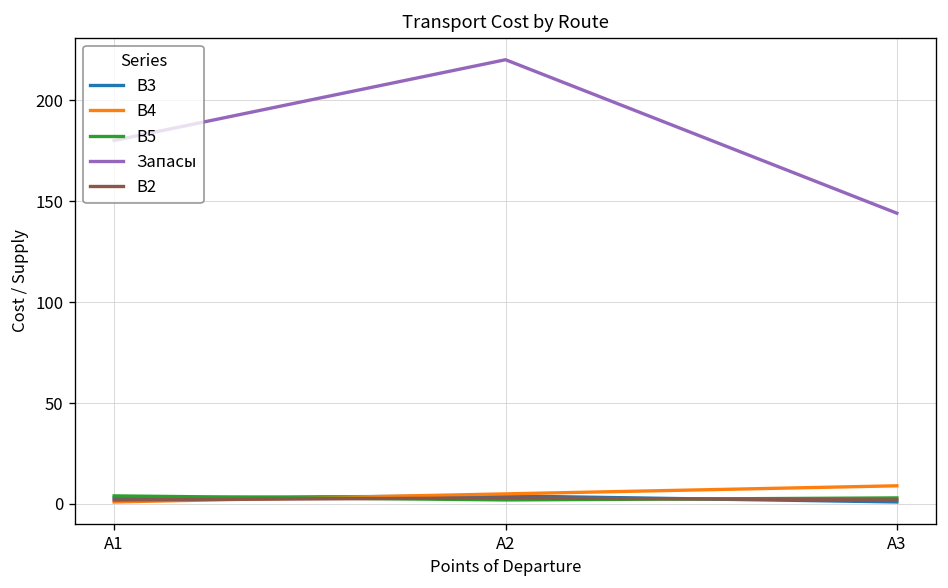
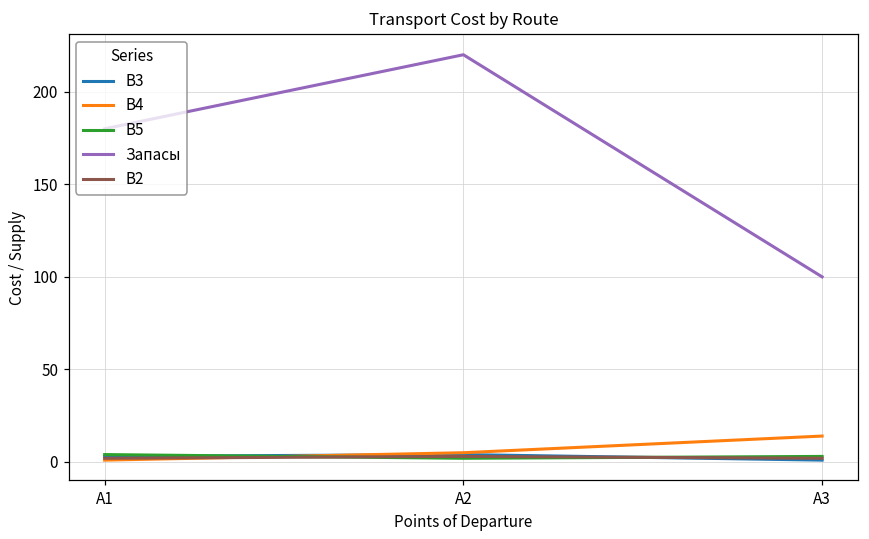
  {
    "B4": {
-     "A3": 9
+     "A3": 14
    },
    "Запасы": {
      "A2": 220,
-     "A3": 144
+     "A3": 100
    }
  }
